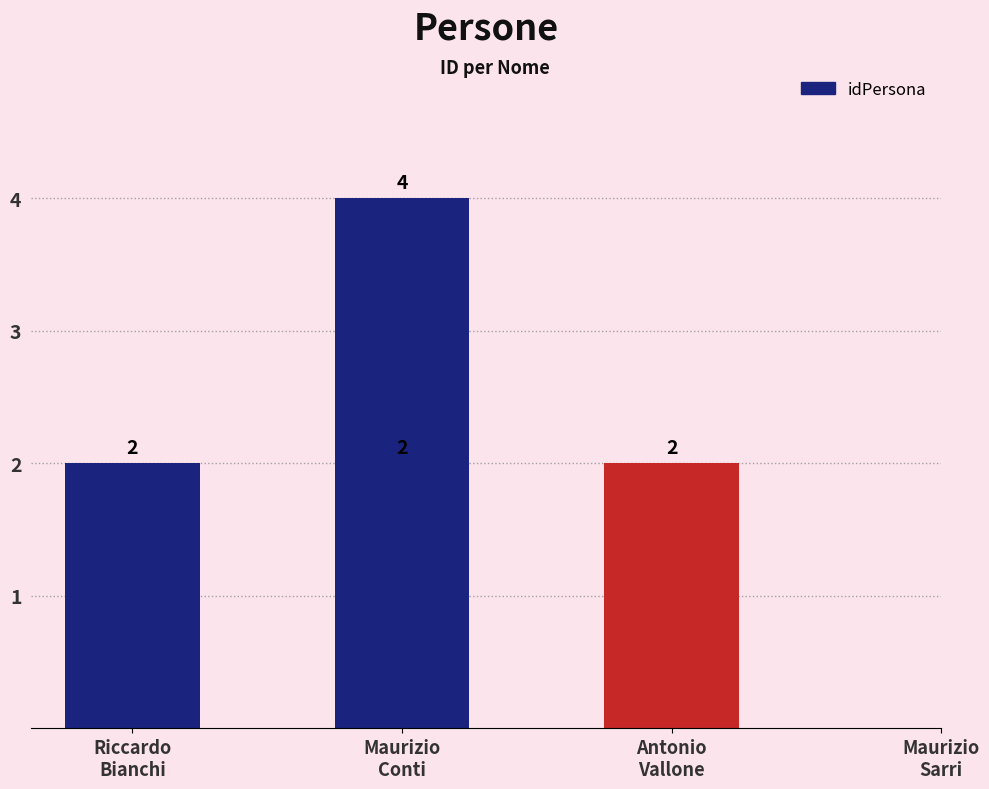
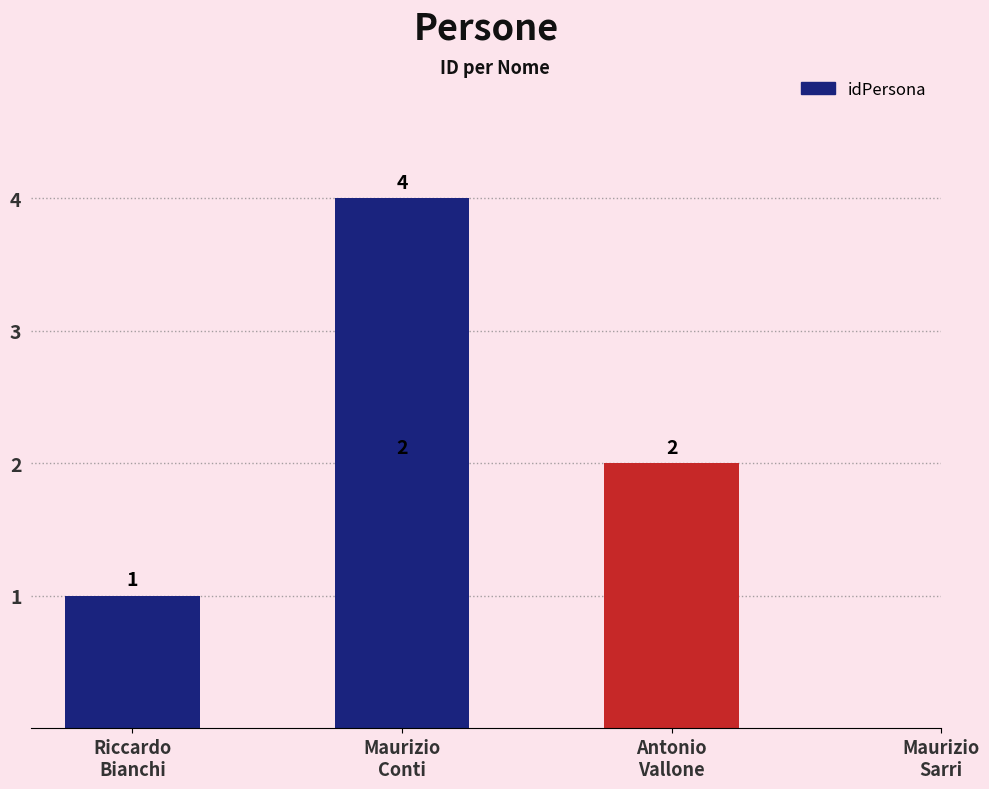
  {
-   "Riccardo Bianchi": 2,
+   "Riccardo Bianchi": 1,
    "Antonio Vallone": 2
  }
